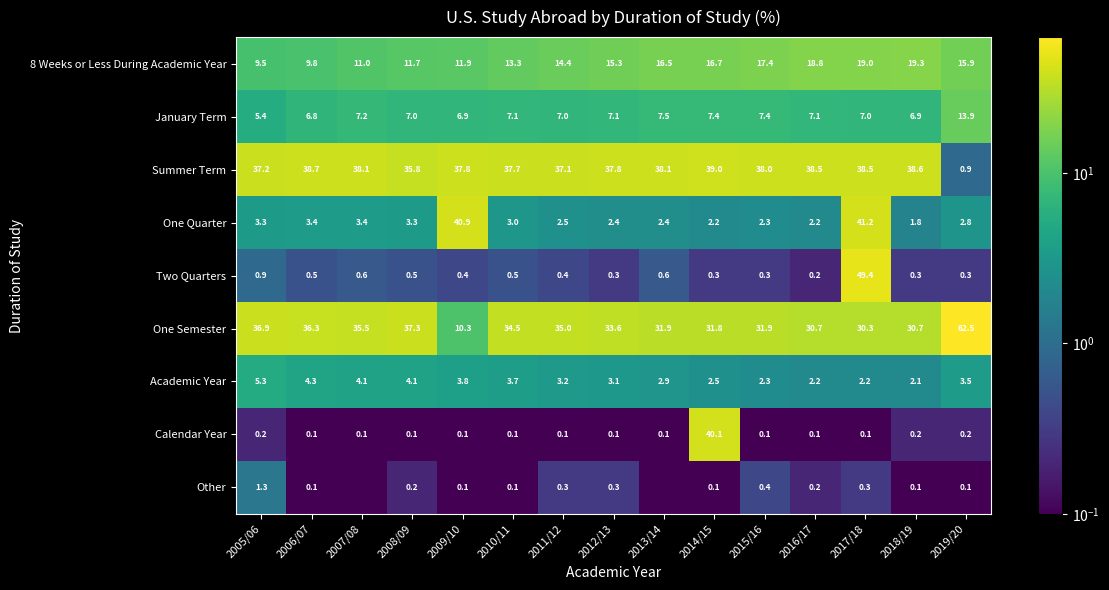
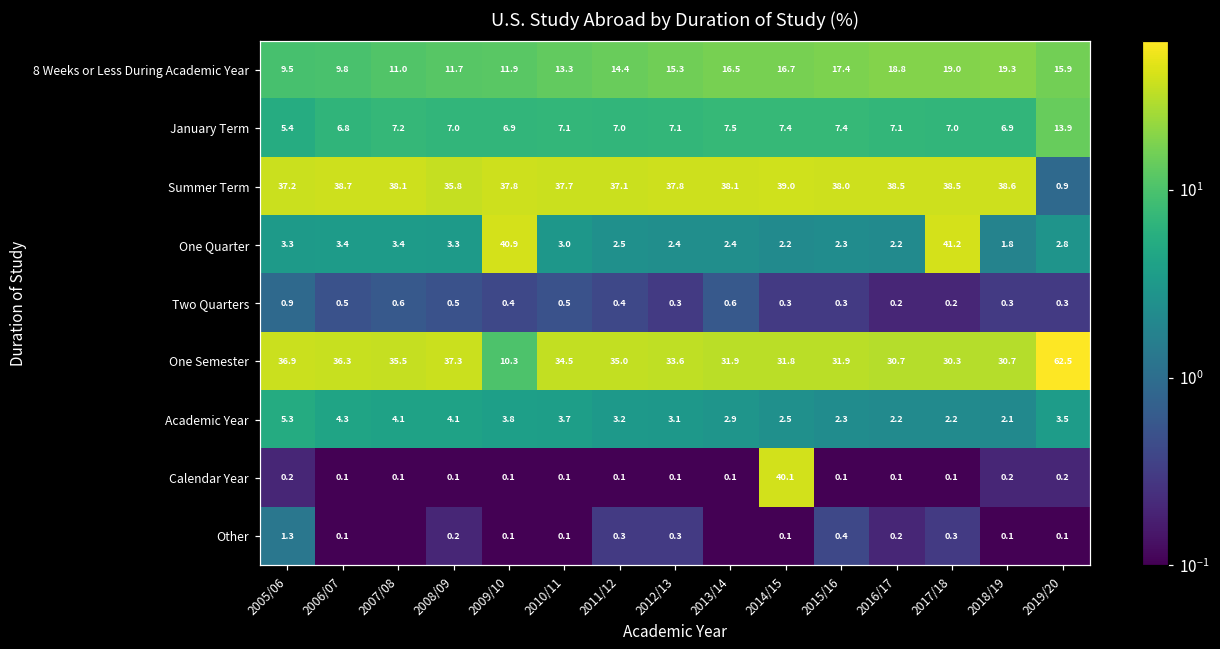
  {
    "8 Weeks or Less During Academic Year": {
      "2005/06": 9.5,
      "2006/07": 9.8,
      "2007/08": 11.0,
      "2008/09": 11.7,
      "2009/10": 11.9,
      "2010/11": 13.3,
      "2011/12": 14.4,
      "2012/13": 15.3,
      "2013/14": 16.5,
      "2014/15": 16.7,
      "2015/16": 17.4,
      "2016/17": 18.8,
      "2017/18": 19.0,
      "2018/19": 19.3,
      "2019/20": 15.9
    },
    "January Term": {
      "2005/06": 5.4,
      "2006/07": 6.8,
      "2007/08": 7.2,
      "2008/09": 7.0,
      "2009/10": 6.9,
      "2010/11": 7.1,
      "2011/12": 7.0,
      "2012/13": 7.1,
      "2013/14": 7.5,
      "2014/15": 7.4,
      "2015/16": 7.4,
      "2016/17": 7.1,
      "2017/18": 7.0,
      "2018/19": 6.9,
      "2019/20": 13.9
    },
    "Summer Term": {
      "2005/06": 37.2,
      "2006/07": 38.7,
      "2007/08": 38.1,
      "2008/09": 35.8,
      "2009/10": 37.8,
      "2010/11": 37.7,
      "2011/12": 37.1,
      "2012/13": 37.8,
      "2013/14": 38.1,
      "2014/15": 39.0,
      "2015/16": 38.0,
      "2016/17": 38.5,
      "2017/18": 38.5,
      "2018/19": 38.6,
      "2019/20": 0.9
    },
    "One Quarter": {
      "2005/06": 3.3,
      "2006/07": 3.4,
      "2007/08": 3.4,
      "2008/09": 3.3,
      "2009/10": 40.9,
      "2010/11": 3.0,
      "2011/12": 2.5,
      "2012/13": 2.4,
      "2013/14": 2.4,
      "2014/15": 2.2,
      "2015/16": 2.3,
      "2016/17": 2.2,
      "2017/18": 41.2,
      "2018/19": 1.8,
      "2019/20": 2.8
    },
    "Two Quarters": {
      "2005/06": 0.9,
      "2006/07": 0.5,
      "2007/08": 0.6,
      "2008/09": 0.5,
      "2009/10": 0.4,
      "2010/11": 0.5,
      "2011/12": 0.4,
      "2012/13": 0.3,
      "2013/14": 0.6,
      "2014/15": 0.3,
      "2015/16": 0.3,
      "2016/17": 0.2,
-     "2017/18": 49.4,
+     "2017/18": 0.2,
      "2018/19": 0.3,
      "2019/20": 0.3
    },
    "One Semester": {
      "2005/06": 36.9,
      "2006/07": 36.3,
      "2007/08": 35.5,
      "2008/09": 37.3,
      "2009/10": 10.3,
      "2010/11": 34.5,
      "2011/12": 35.0,
      "2012/13": 33.6,
      "2013/14": 31.9,
      "2014/15": 31.8,
      "2015/16": 31.9,
      "2016/17": 30.7,
      "2017/18": 30.3,
      "2018/19": 30.7,
      "2019/20": 62.5
    },
    "Academic Year": {
      "2005/06": 5.3,
      "2006/07": 4.3,
      "2007/08": 4.1,
      "2008/09": 4.1,
      "2009/10": 3.8,
      "2010/11": 3.7,
      "2011/12": 3.2,
      "2012/13": 3.1,
      "2013/14": 2.9,
      "2014/15": 2.5,
      "2015/16": 2.3,
      "2016/17": 2.2,
      "2017/18": 2.2,
      "2018/19": 2.1,
      "2019/20": 3.5
    },
    "Calendar Year": {
      "2005/06": 0.2,
      "2006/07": 0.1,
      "2007/08": 0.1,
      "2008/09": 0.1,
      "2009/10": 0.1,
      "2010/11": 0.1,
      "2011/12": 0.1,
      "2012/13": 0.1,
      "2013/14": 0.1,
      "2014/15": 40.1,
      "2015/16": 0.1,
      "2016/17": 0.1,
      "2017/18": 0.1,
      "2018/19": 0.2,
      "2019/20": 0.2
    },
    "Other": {
      "2005/06": 1.3,
      "2006/07": 0.1,
      "2008/09": 0.2,
      "2009/10": 0.1,
      "2010/11": 0.1,
      "2011/12": 0.3,
      "2012/13": 0.3,
      "2014/15": 0.1,
      "2015/16": 0.4,
      "2016/17": 0.2,
      "2017/18": 0.3,
      "2018/19": 0.1,
      "2019/20": 0.1
    }
  }
